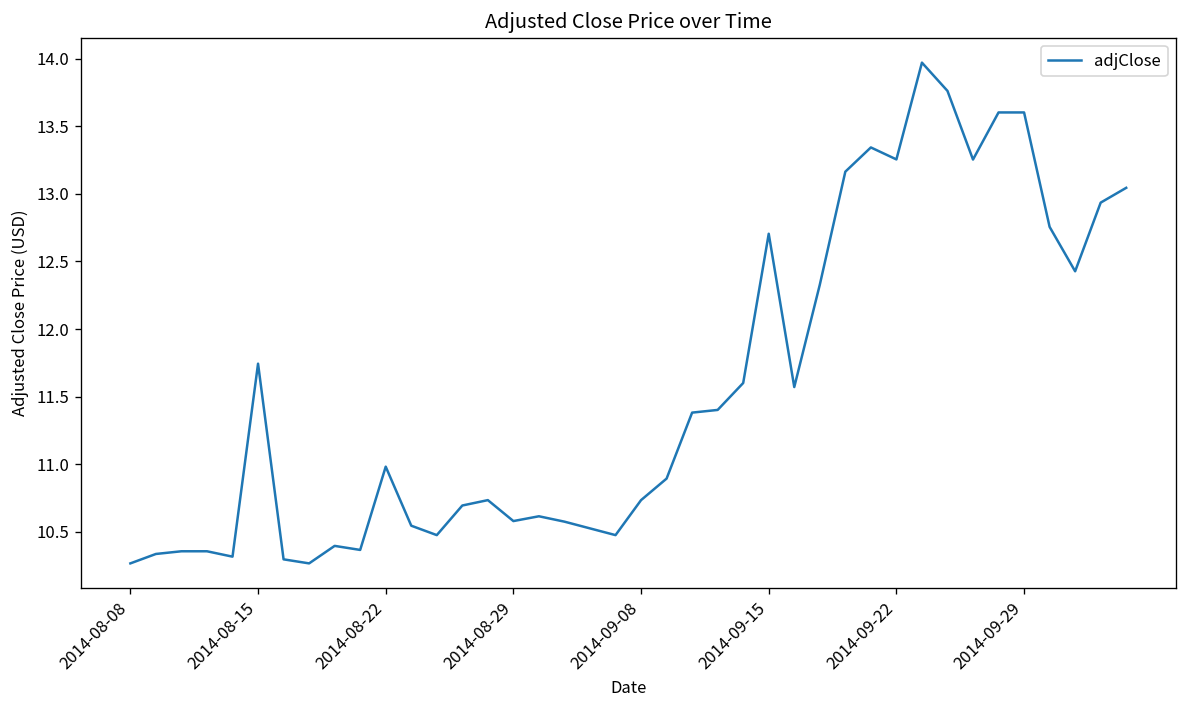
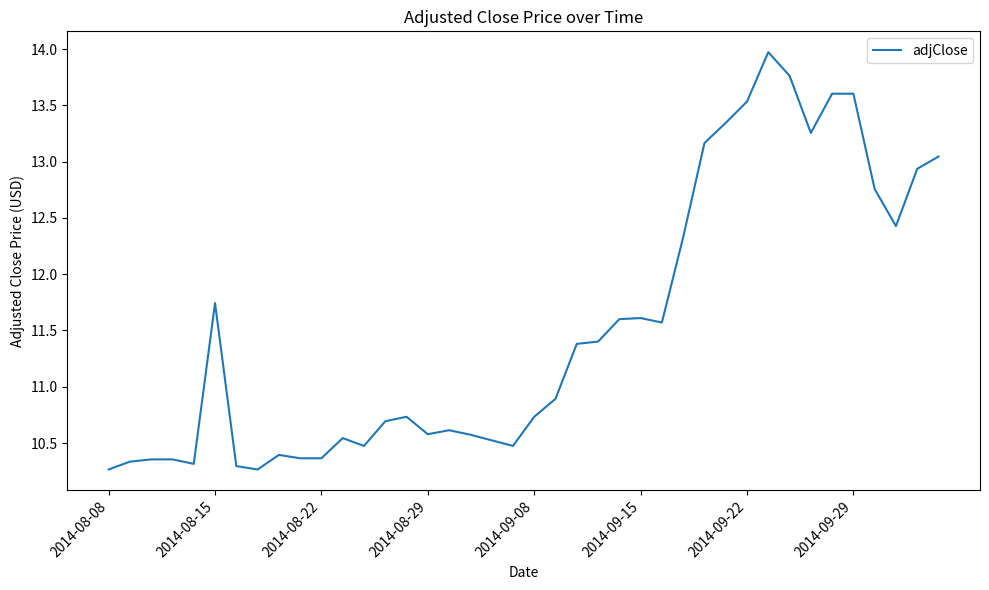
  {
    "2014-08-08": 10.26,
    "2014-08-15": 11.74,
-   "2014-08-22": 10.98,
+   "2014-08-22": 10.36,
    "2014-08-29": 10.58,
    "2014-09-08": 10.73,
-   "2014-09-15": 12.71,
-   "2014-09-22": 13.26,
+   "2014-09-15": 11.61,
+   "2014-09-22": 13.53,
    "2014-09-29": 13.60
  }
